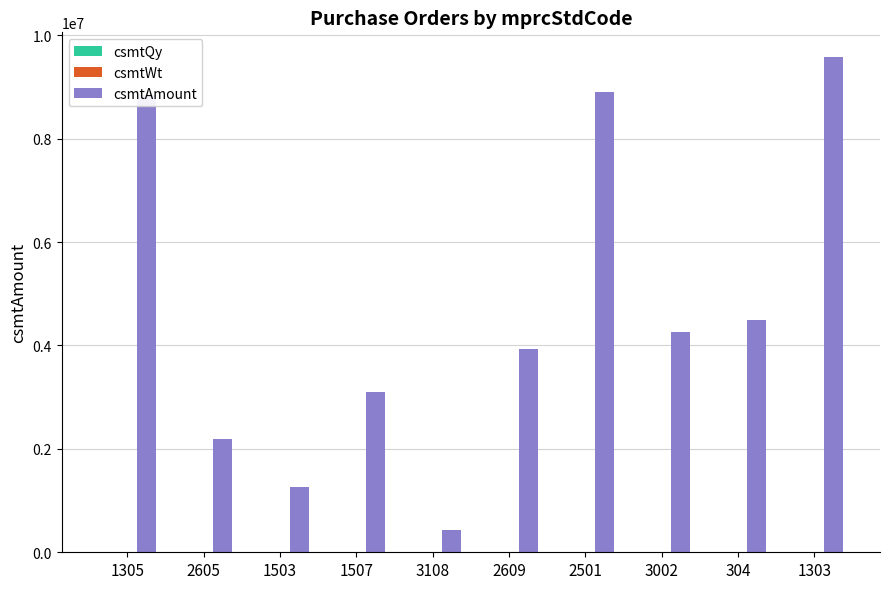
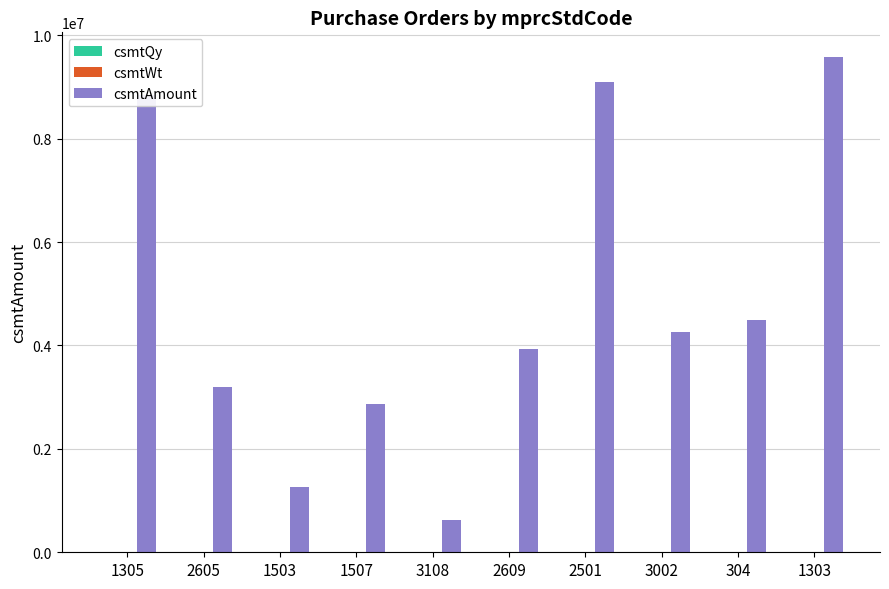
  {
    "csmtAmount": {
-     "2605": 2200000,
+     "2605": 3200000,
      "1503": 1300000,
-     "1507": 3100000,
-     "3108": 400000,
+     "1507": 2900000,
+     "3108": 600000,
      "2609": 3900000,
-     "2501": 8900000,
+     "2501": 9100000,
      "3002": 4300000,
      "304": 4500000,
      "1303": 9600000
    }
  }
